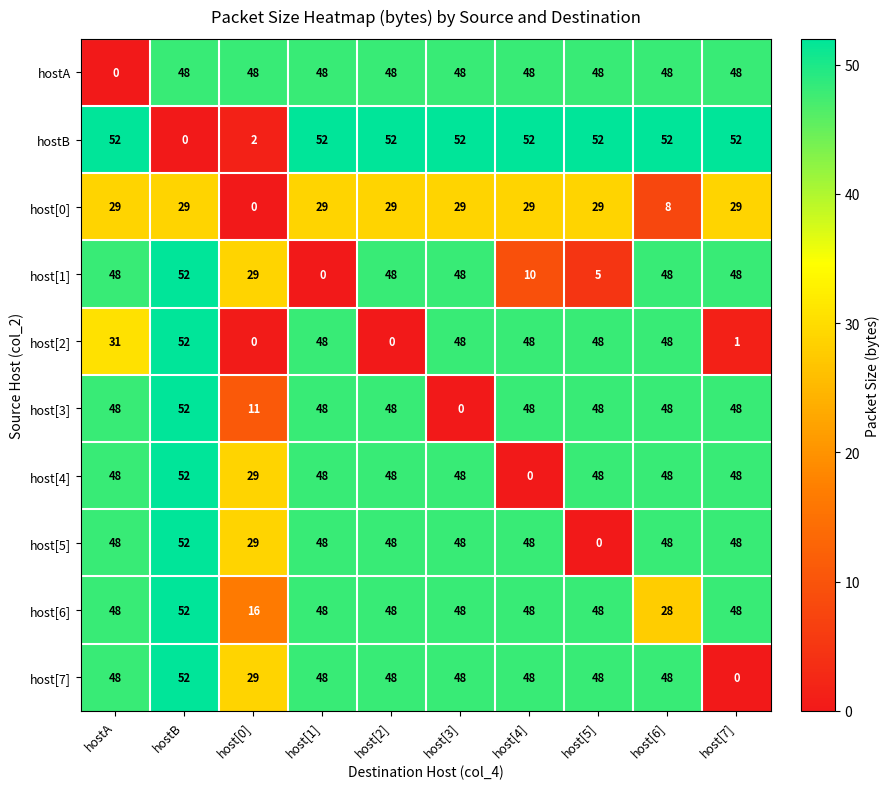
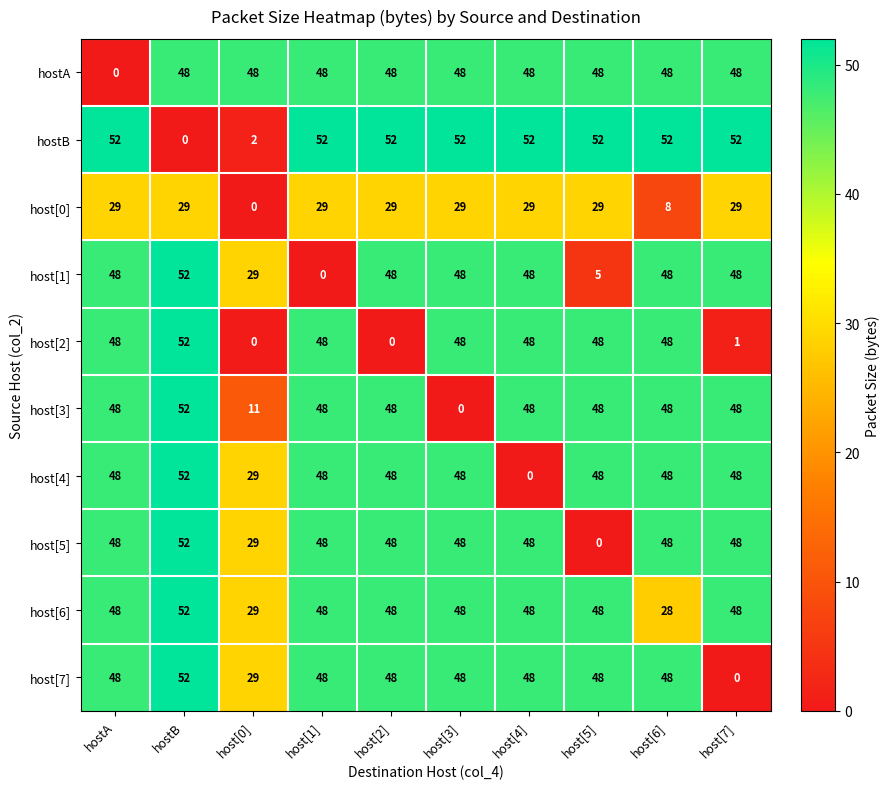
  {
    "hostA": {
      "hostA": 0,
      "hostB": 48,
      "host[0]": 48,
      "host[1]": 48,
      "host[2]": 48,
      "host[3]": 48,
      "host[4]": 48,
      "host[5]": 48,
      "host[6]": 48,
      "host[7]": 48
    },
    "hostB": {
      "hostA": 52,
      "hostB": 0,
      "host[0]": 2,
      "host[1]": 52,
      "host[2]": 52,
      "host[3]": 52,
      "host[4]": 52,
      "host[5]": 52,
      "host[6]": 52,
      "host[7]": 52
    },
    "host[0]": {
      "hostA": 29,
      "hostB": 29,
      "host[0]": 0,
      "host[1]": 29,
      "host[2]": 29,
      "host[3]": 29,
      "host[4]": 29,
      "host[5]": 29,
      "host[6]": 8,
      "host[7]": 29
    },
    "host[1]": {
      "hostA": 48,
      "hostB": 52,
      "host[0]": 29,
      "host[1]": 0,
      "host[2]": 48,
      "host[3]": 48,
-     "host[4]": 10,
+     "host[4]": 48,
      "host[5]": 5,
      "host[6]": 48,
      "host[7]": 48
    },
    "host[2]": {
-     "hostA": 31,
+     "hostA": 48,
      "hostB": 52,
      "host[0]": 0,
      "host[1]": 48,
      "host[2]": 0,
      "host[3]": 48,
      "host[4]": 48,
      "host[5]": 48,
      "host[6]": 48,
      "host[7]": 1
    },
    "host[3]": {
      "hostA": 48,
      "hostB": 52,
      "host[0]": 11,
      "host[1]": 48,
      "host[2]": 48,
      "host[3]": 0,
      "host[4]": 48,
      "host[5]": 48,
      "host[6]": 48,
      "host[7]": 48
    },
    "host[4]": {
      "hostA": 48,
      "hostB": 52,
      "host[0]": 29,
      "host[1]": 48,
      "host[2]": 48,
      "host[3]": 48,
      "host[4]": 0,
      "host[5]": 48,
      "host[6]": 48,
      "host[7]": 48
    },
    "host[5]": {
      "hostA": 48,
      "hostB": 52,
      "host[0]": 29,
      "host[1]": 48,
      "host[2]": 48,
      "host[3]": 48,
      "host[4]": 48,
      "host[5]": 0,
      "host[6]": 48,
      "host[7]": 48
    },
    "host[6]": {
      "hostA": 48,
      "hostB": 52,
-     "host[0]": 16,
+     "host[0]": 29,
      "host[1]": 48,
      "host[2]": 48,
      "host[3]": 48,
      "host[4]": 48,
      "host[5]": 48,
      "host[6]": 28,
      "host[7]": 48
    },
    "host[7]": {
      "hostA": 48,
      "hostB": 52,
      "host[0]": 29,
      "host[1]": 48,
      "host[2]": 48,
      "host[3]": 48,
      "host[4]": 48,
      "host[5]": 48,
      "host[6]": 48,
      "host[7]": 0
    }
  }
